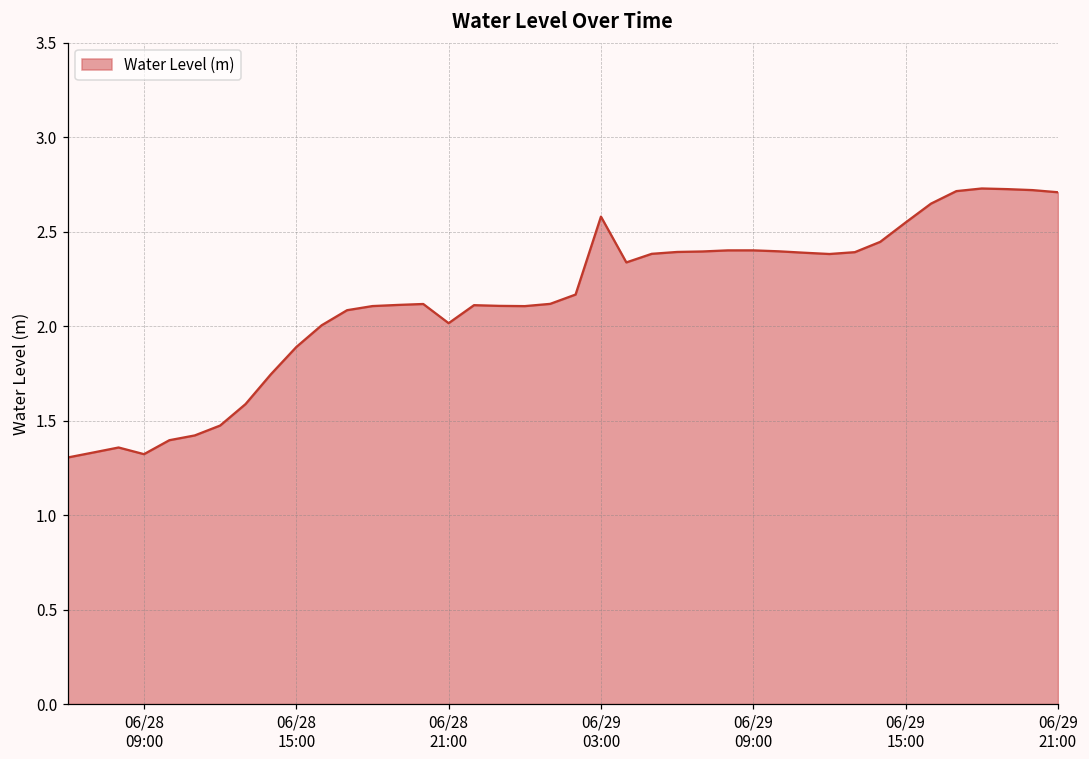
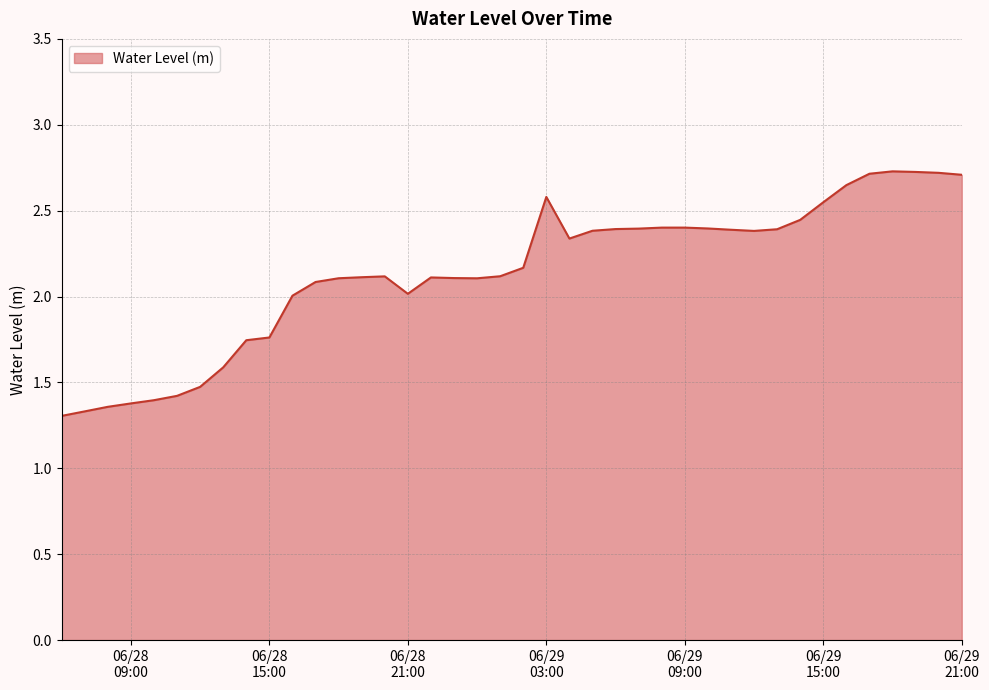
  {
-   "06/28 09:00": 1.32,
-   "06/28 15:00": 1.89,
+   "06/28 09:00": 1.38,
+   "06/28 15:00": 1.76,
    "06/28 21:00": 2.02,
    "06/29 03:00": 2.58,
    "06/29 09:00": 2.40,
    "06/29 15:00": 2.55,
    "06/29 21:00": 2.71
  }
